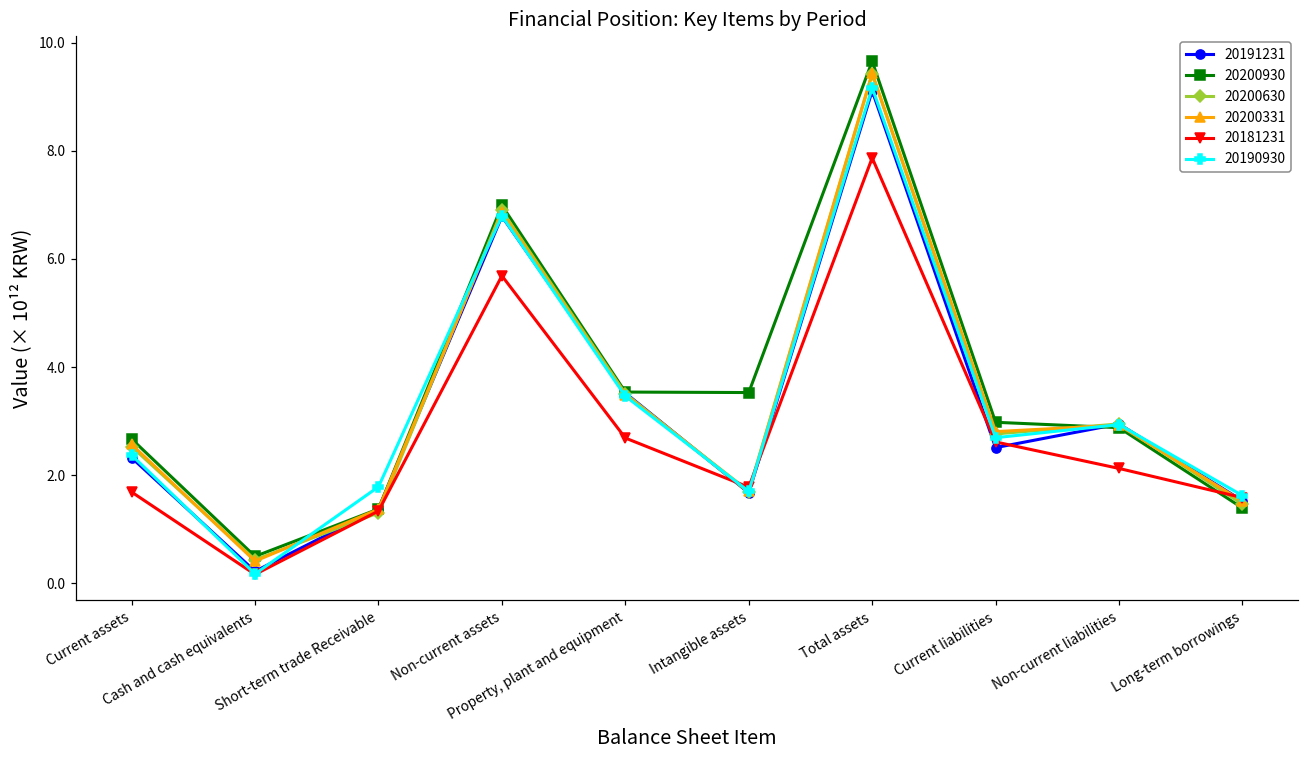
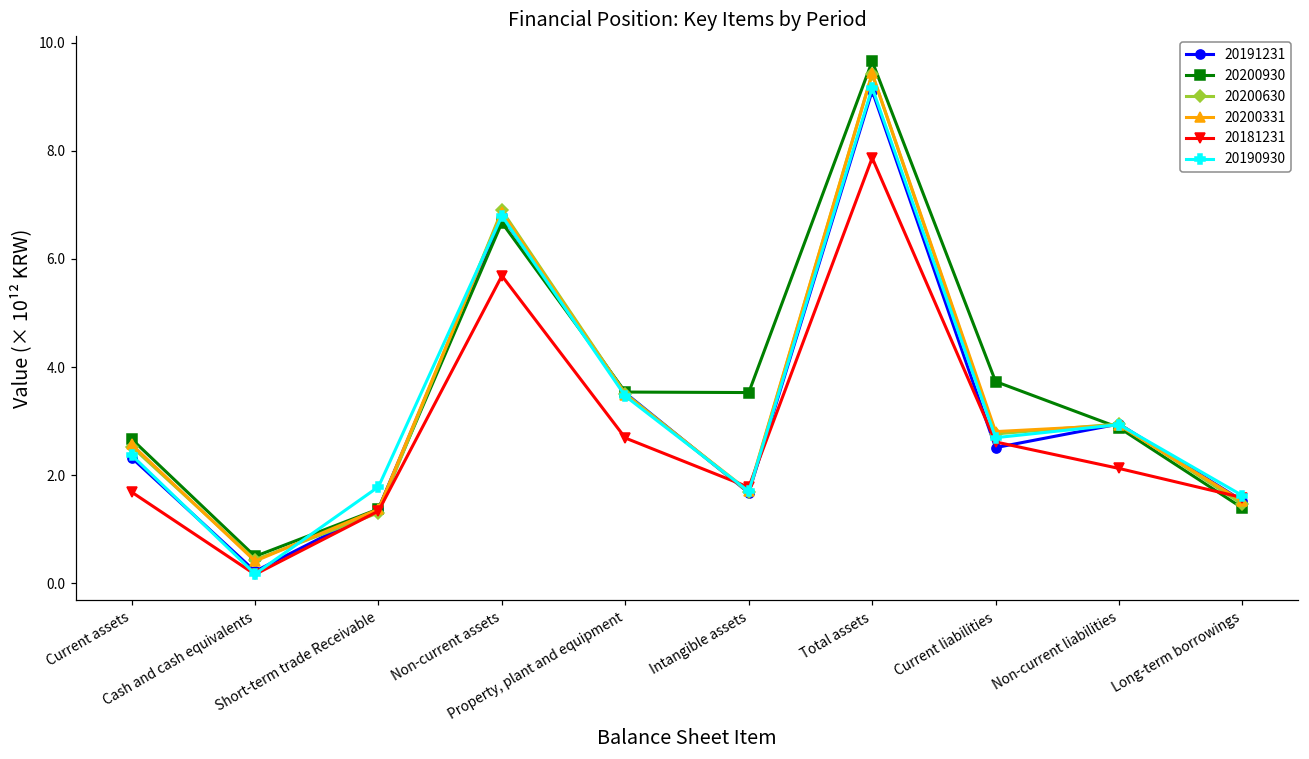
  {
    "20191231": {
      "Total assets": 9.1,
      "Current liabilities": 2.5
    },
    "20200930": {
      "Current assets": 2.7,
      "Cash and cash equivalents": 0.5,
-     "Non-current assets": 7.0,
+     "Non-current assets": 6.7,
      "Intangible assets": 3.5,
      "Total assets": 9.7,
-     "Current liabilities": 3.0,
+     "Current liabilities": 3.7,
      "Long-term borrowings": 1.4
    },
    "20200630": {
      "Long-term borrowings": 1.5
    },
    "20181231": {
      "Current assets": 1.7,
      "Non-current assets": 5.7,
      "Property, plant and equipment": 2.7,
      "Intangible assets": 1.8,
      "Total assets": 7.9,
      "Current liabilities": 2.6,
      "Non-current liabilities": 2.1
    },
    "20190930": {
      "Short-term trade Receivable": 1.8,
      "Total assets": 9.2,
      "Current liabilities": 2.7
    }
  }
